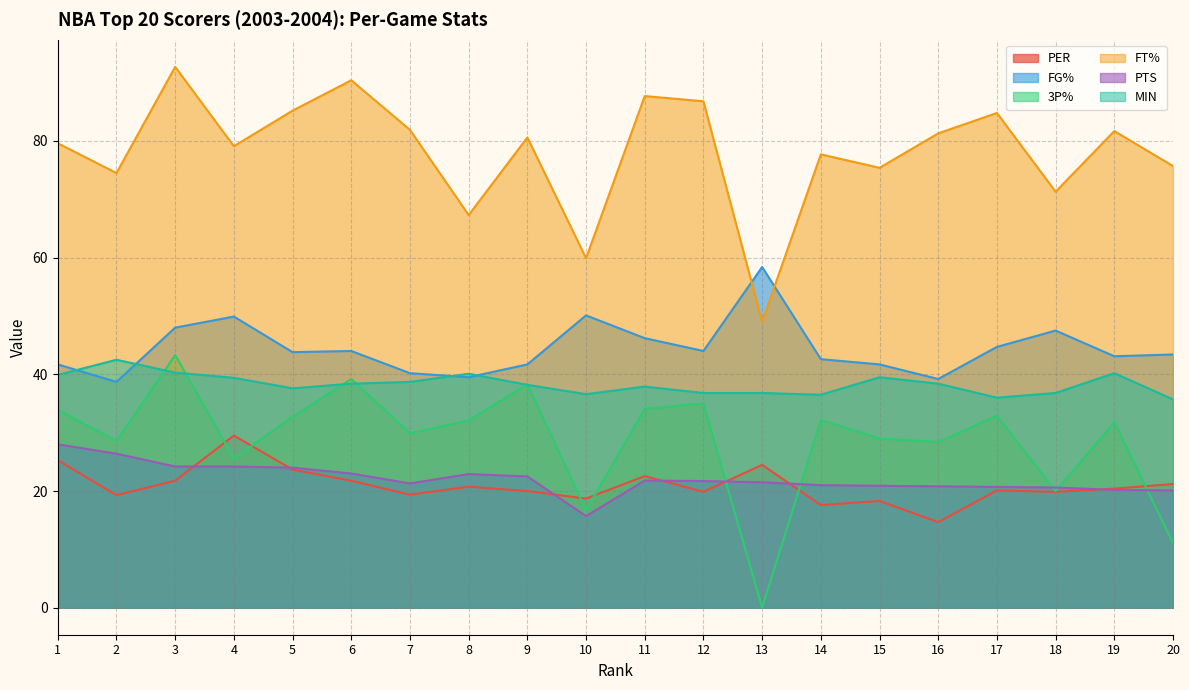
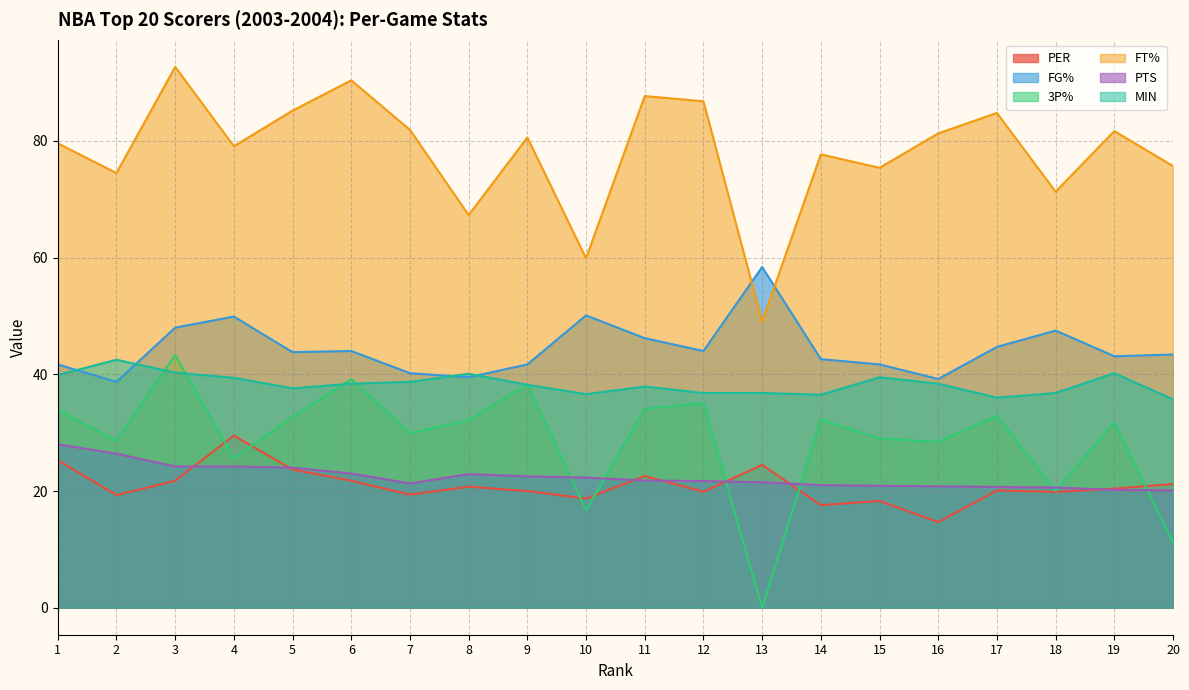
  {
    "PER": {
      "1": 25,
      "2": 19,
      "3": 22,
      "4": 30,
      "6": 22,
      "7": 19,
      "8": 21,
      "9": 20,
      "10": 19,
      "11": 23,
      "12": 20,
      "13": 24,
      "14": 18,
      "15": 18,
      "16": 15,
      "17": 20,
      "20": 21
    },
    "FG%": {
      "1": 42,
      "2": 39,
      "3": 48,
      "4": 50,
      "5": 44,
      "6": 44,
      "7": 40,
      "8": 40,
      "9": 42,
      "10": 50,
      "11": 46,
      "12": 44,
      "13": 58,
      "14": 43,
      "15": 42,
      "16": 39,
      "17": 45,
      "18": 48,
      "19": 43,
      "20": 43
    },
    "FT%": {
      "1": 80,
      "2": 75,
      "3": 93,
      "4": 79,
      "5": 85,
      "6": 90,
      "7": 82,
      "8": 67,
      "9": 81,
      "10": 60,
      "11": 88,
      "12": 87,
      "13": 49,
      "14": 78,
      "15": 75,
      "16": 81,
      "17": 85,
      "18": 71,
      "19": 82,
      "20": 76
    },
    "PTS": {
      "1": 28,
      "2": 26,
      "3": 24,
      "4": 24,
      "6": 23,
      "7": 21,
      "8": 23,
      "9": 23,
-     "10": 16,
+     "10": 22,
      "11": 22,
      "12": 22,
      "13": 22,
      "14": 21,
      "15": 21,
      "16": 21,
      "17": 21,
      "18": 21,
      "20": 20
    }
  }
